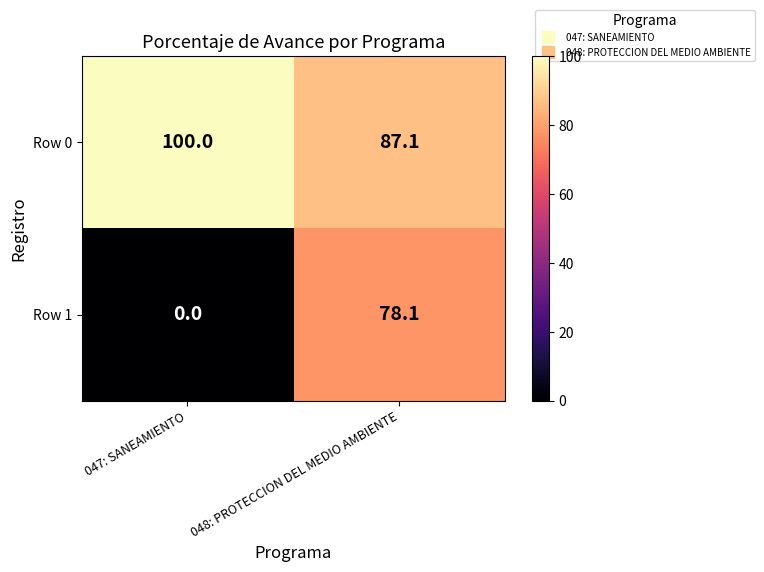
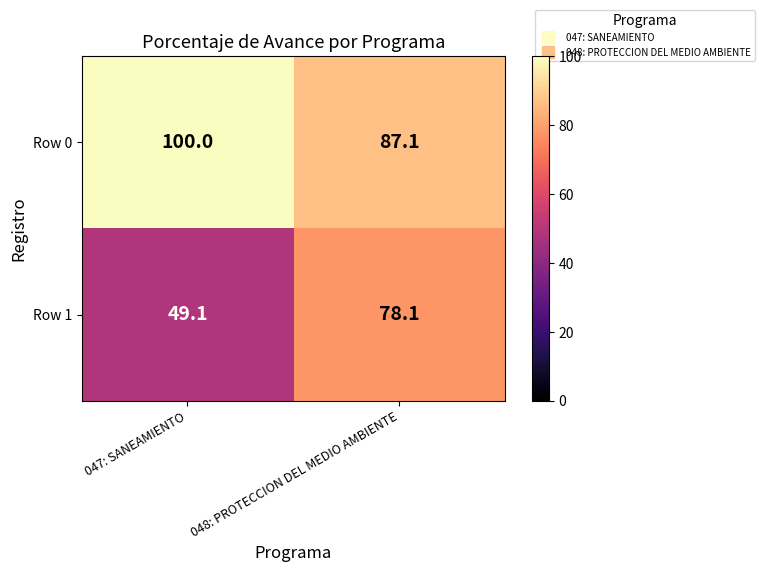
  {
    "Row 0": {
      "047: SANEAMIENTO": 100.0,
      "048: PROTECCION DEL MEDIO AMBIENTE": 87.1
    },
    "Row 1": {
-     "047: SANEAMIENTO": 0.0,
+     "047: SANEAMIENTO": 49.1,
      "048: PROTECCION DEL MEDIO AMBIENTE": 78.1
    }
  }
